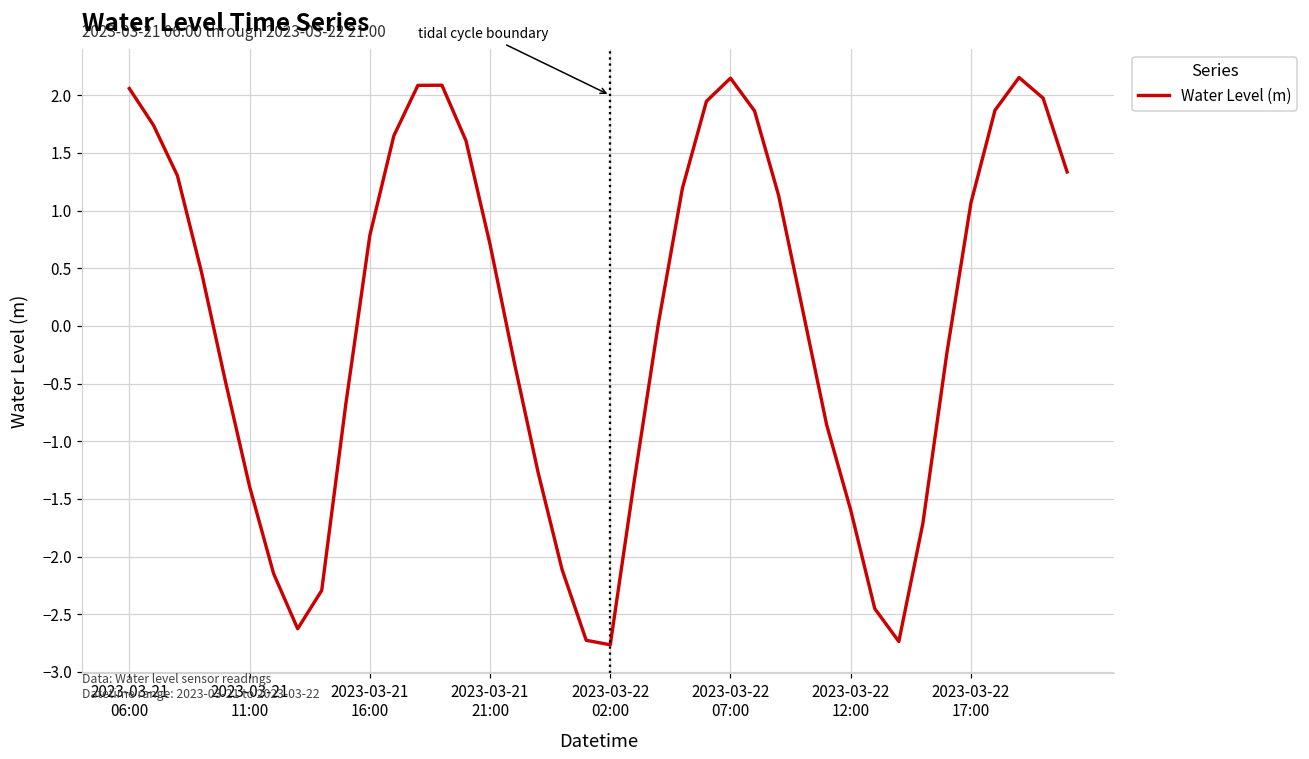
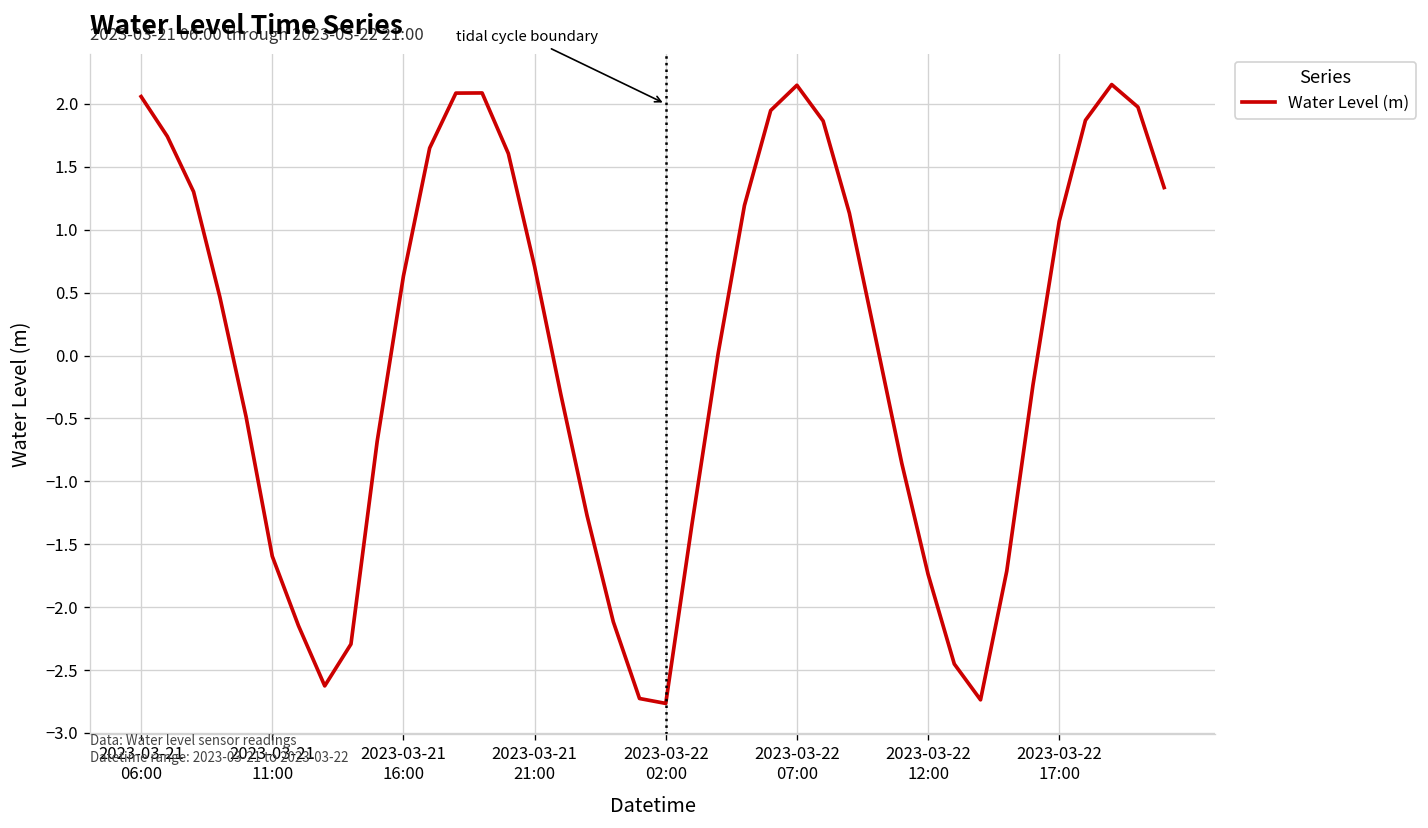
  {
    "2023-03-21 06:00": 2.06,
-   "2023-03-21 11:00": -1.39,
-   "2023-03-21 16:00": 0.78,
+   "2023-03-21 11:00": -1.59,
+   "2023-03-21 16:00": 0.63,
    "2023-03-21 21:00": 0.71,
    "2023-03-22 02:00": -2.76,
    "2023-03-22 07:00": 2.15,
-   "2023-03-22 12:00": -1.60,
+   "2023-03-22 12:00": -1.74,
    "2023-03-22 17:00": 1.07
  }
